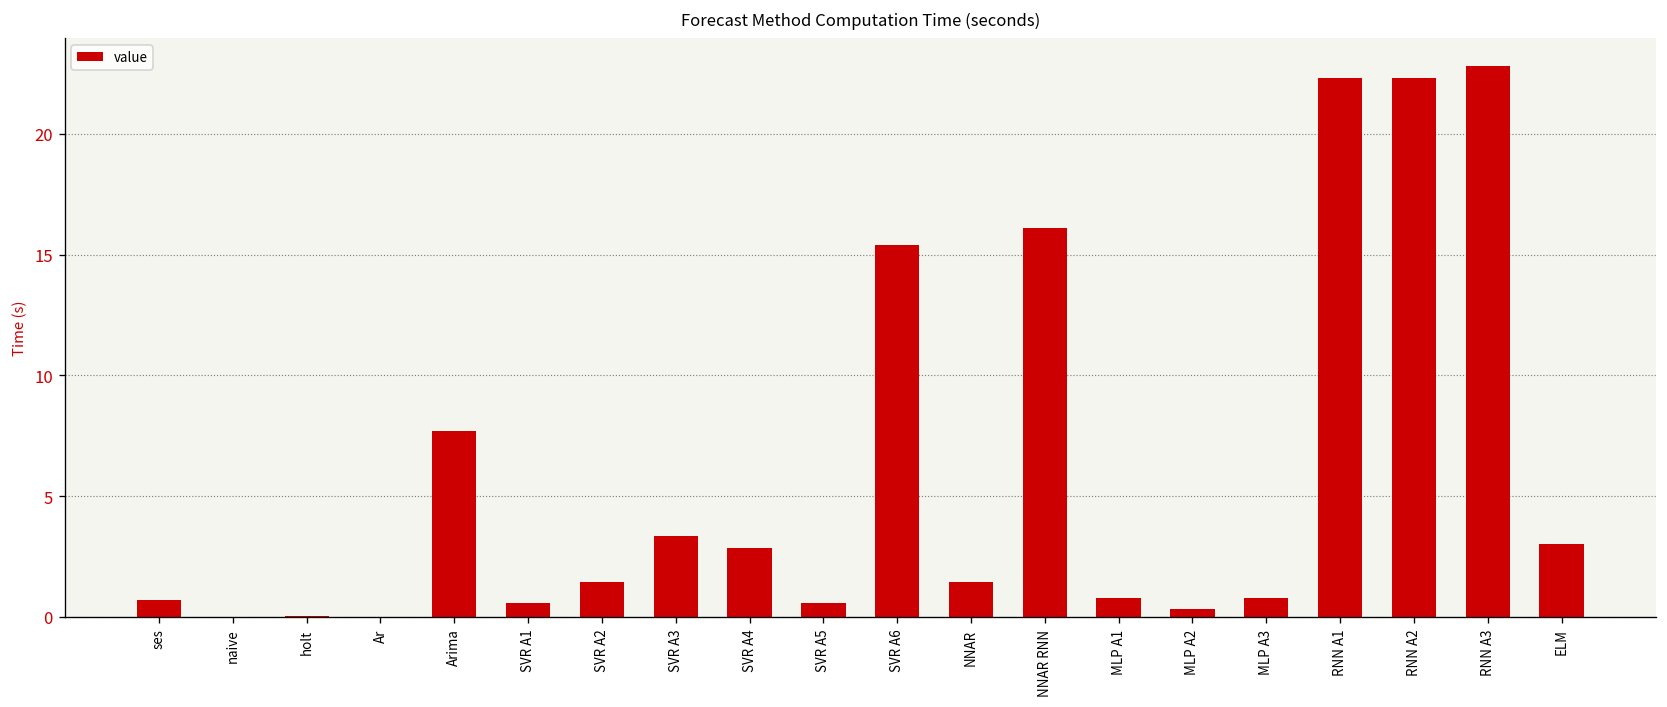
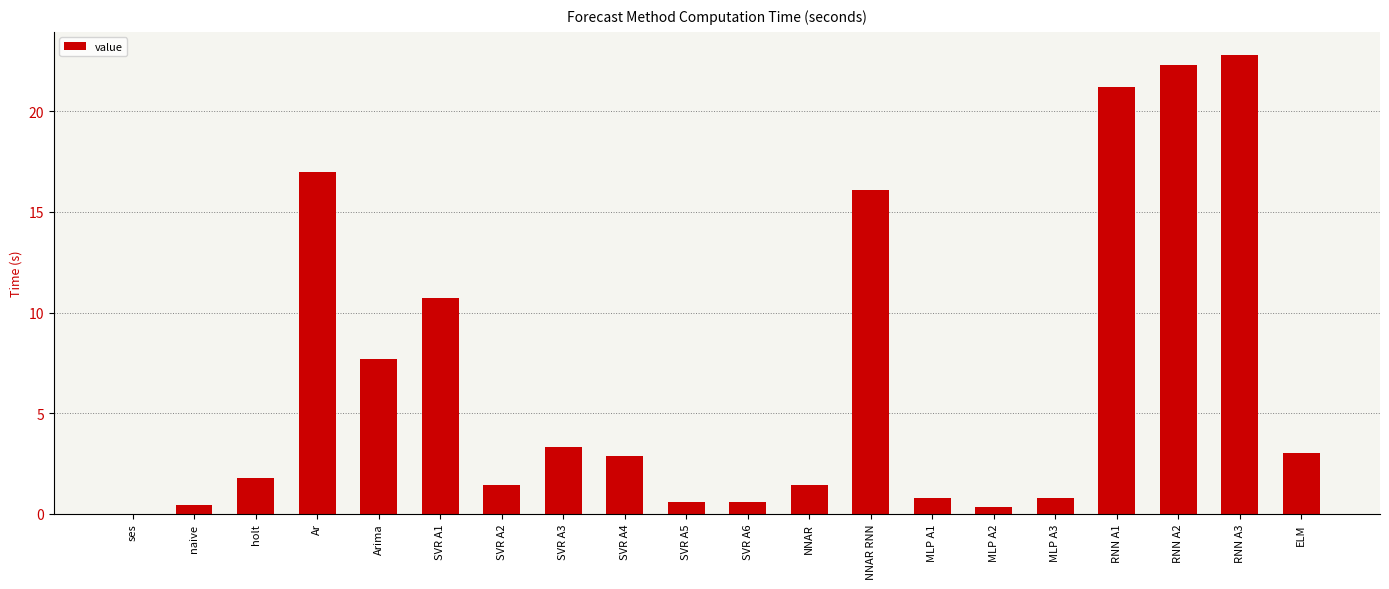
  {
-   "ses": 0.7,
-   "naive": 0.0,
-   "holt": 0.0,
-   "Ar": 0.0,
+   "ses": 0.0,
+   "naive": 0.4,
+   "holt": 1.8,
+   "Ar": 17.0,
    "Arima": 7.7,
-   "SVR A1": 0.6,
+   "SVR A1": 10.7,
    "SVR A2": 1.4,
    "SVR A3": 3.3,
    "SVR A4": 2.9,
    "SVR A5": 0.6,
-   "SVR A6": 15.4,
+   "SVR A6": 0.6,
    "NNAR": 1.4,
    "NNAR RNN": 16.1,
    "MLP A1": 0.8,
    "MLP A2": 0.3,
    "MLP A3": 0.8,
-   "RNN A1": 22.3,
+   "RNN A1": 21.2,
    "RNN A2": 22.3,
    "RNN A3": 22.8,
    "ELM": 3.0
  }
